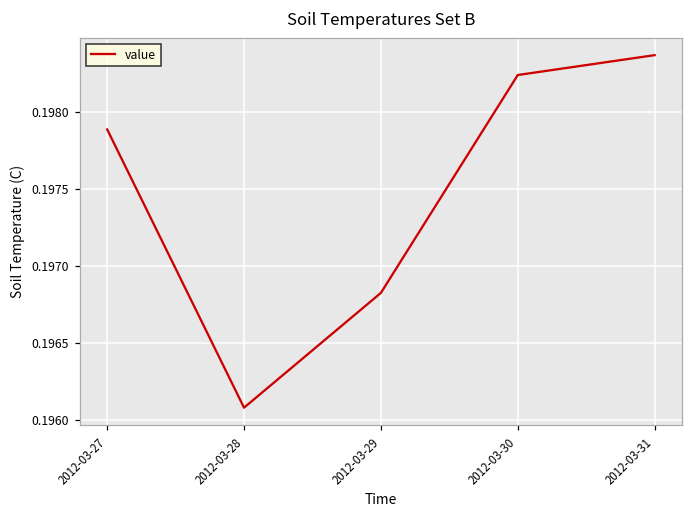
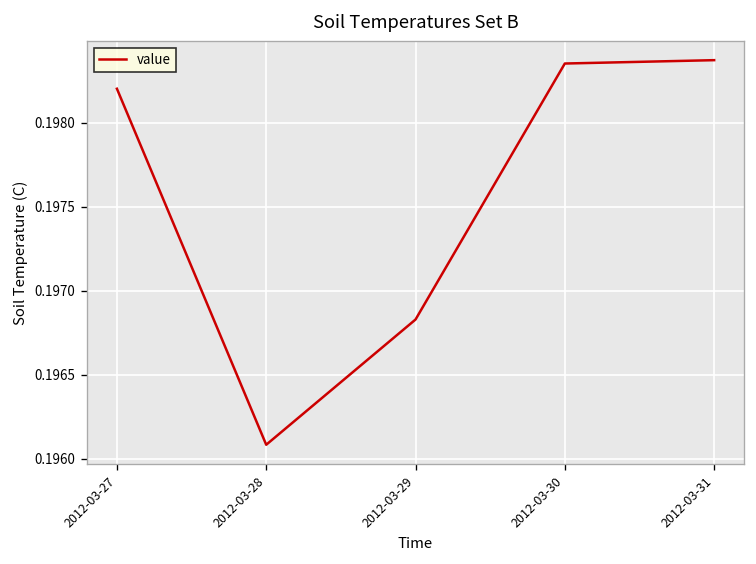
  {
-   "2012-03-27": 0.19789,
+   "2012-03-27": 0.19820,
    "2012-03-28": 0.19608,
    "2012-03-29": 0.19683,
-   "2012-03-30": 0.19824,
+   "2012-03-30": 0.19835,
    "2012-03-31": 0.19837
  }
